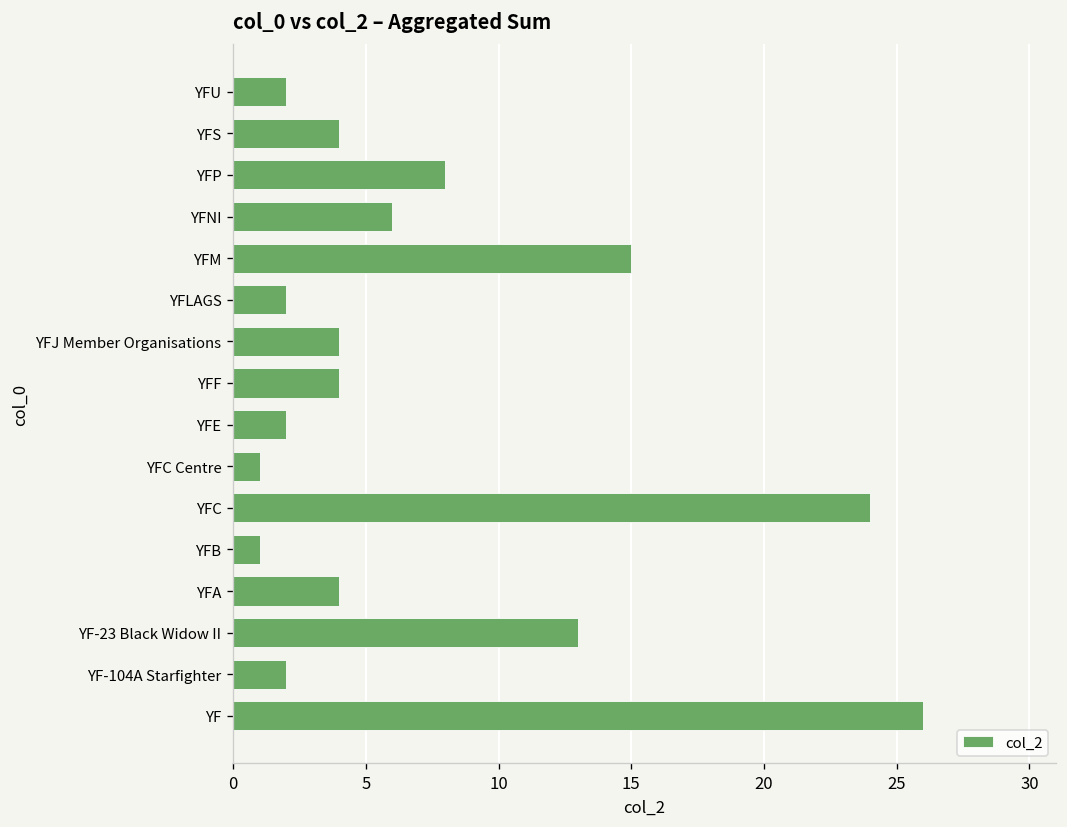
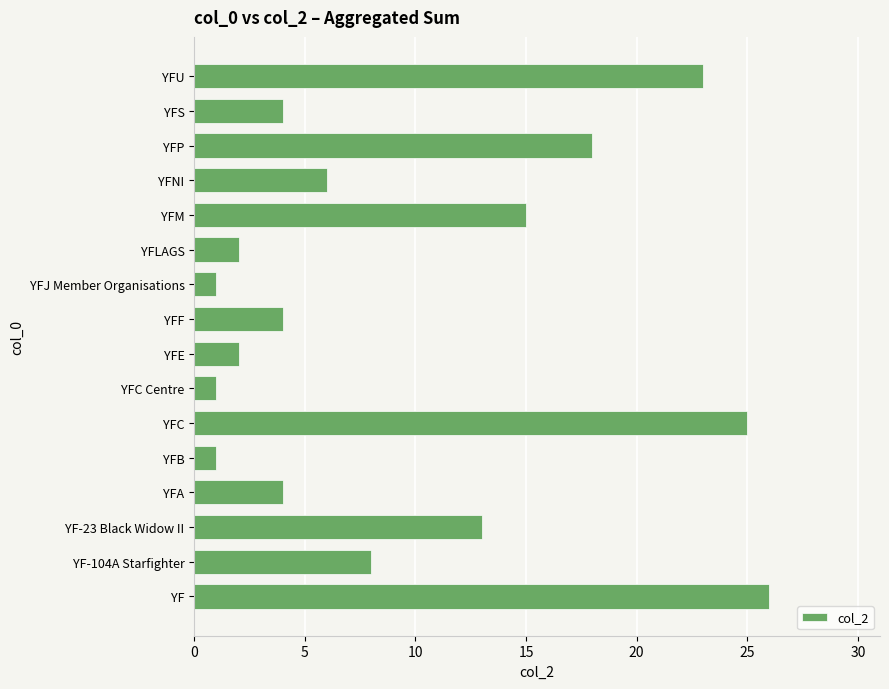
  {
-   "YFU": 2,
+   "YFU": 23,
    "YFS": 4,
-   "YFP": 8,
+   "YFP": 18,
    "YFNI": 6,
    "YFM": 15,
    "YFLAGS": 2,
-   "YFJ Member Organisations": 4,
+   "YFJ Member Organisations": 1,
    "YFF": 4,
    "YFE": 2,
    "YFC Centre": 1,
-   "YFC": 24,
+   "YFC": 25,
    "YFB": 1,
    "YFA": 4,
    "YF-23 Black Widow II": 13,
-   "YF-104A Starfighter": 2,
+   "YF-104A Starfighter": 8,
    "YF": 26
  }
